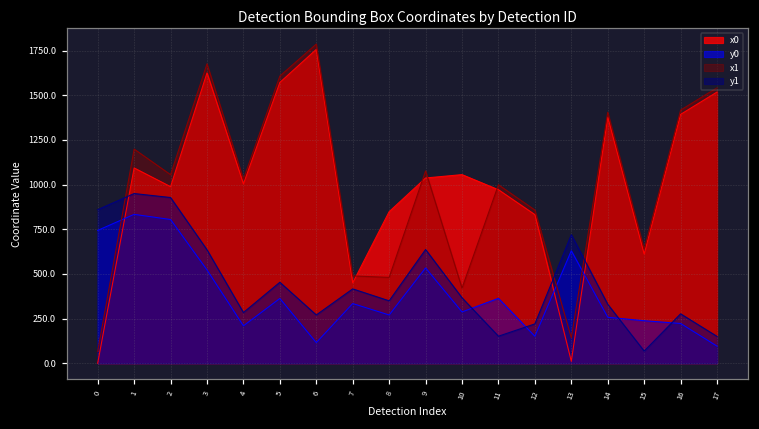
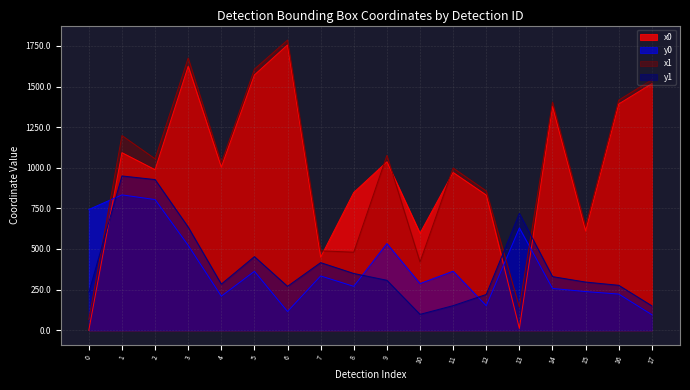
  {
    "x0": {
      "0": 0,
      "1": 1090,
      "2": 990,
      "3": 1620,
      "4": 1000,
      "5": 1570,
      "6": 1760,
      "7": 450,
      "8": 850,
      "9": 1040,
-     "10": 1060,
+     "10": 600,
      "11": 970,
      "12": 830,
      "13": 10,
      "14": 1380,
      "15": 610,
      "16": 1390
    },
    "y0": {
      "0": 740,
      "1": 830,
      "2": 800,
      "3": 520,
      "4": 210,
      "5": 360,
      "6": 120,
      "7": 330,
      "8": 270,
      "9": 530,
      "10": 290,
      "11": 360,
      "12": 150,
      "13": 630,
      "14": 260,
      "15": 240,
      "16": 220,
      "17": 100
    },
    "x1": {
      "0": 70,
      "1": 1200,
      "2": 1060,
      "3": 1680,
      "4": 1030,
      "5": 1610,
      "6": 1790,
      "7": 490,
      "8": 480,
      "9": 1080,
      "10": 420,
      "11": 1000,
      "12": 860,
      "13": 140,
      "14": 1400,
      "15": 640,
      "16": 1420
    },
    "y1": {
-     "0": 860,
+     "0": 230,
      "1": 950,
      "2": 930,
      "3": 640,
      "4": 280,
      "5": 450,
      "6": 270,
      "7": 420,
      "8": 350,
-     "9": 640,
-     "10": 370,
+     "9": 310,
+     "10": 100,
      "11": 150,
      "12": 220,
      "13": 720,
      "14": 330,
-     "15": 70,
+     "15": 300,
      "16": 280,
      "17": 150
    }
  }
